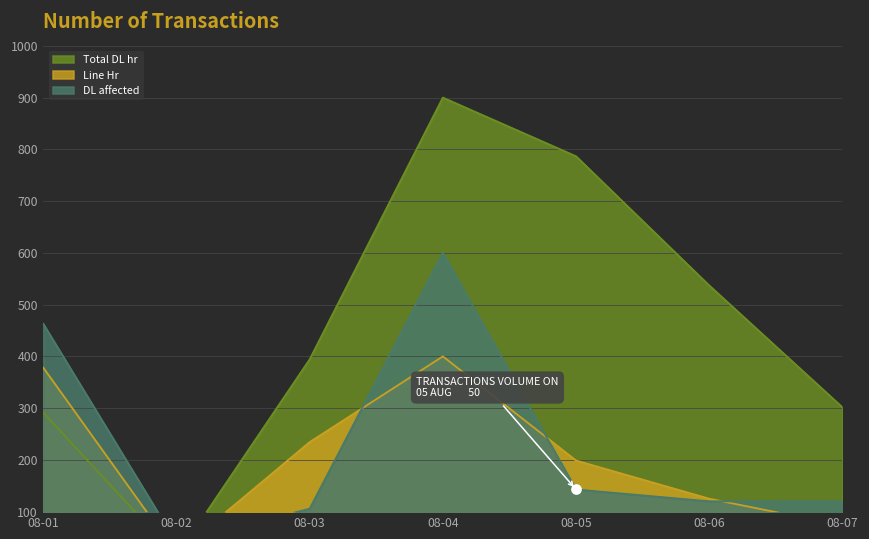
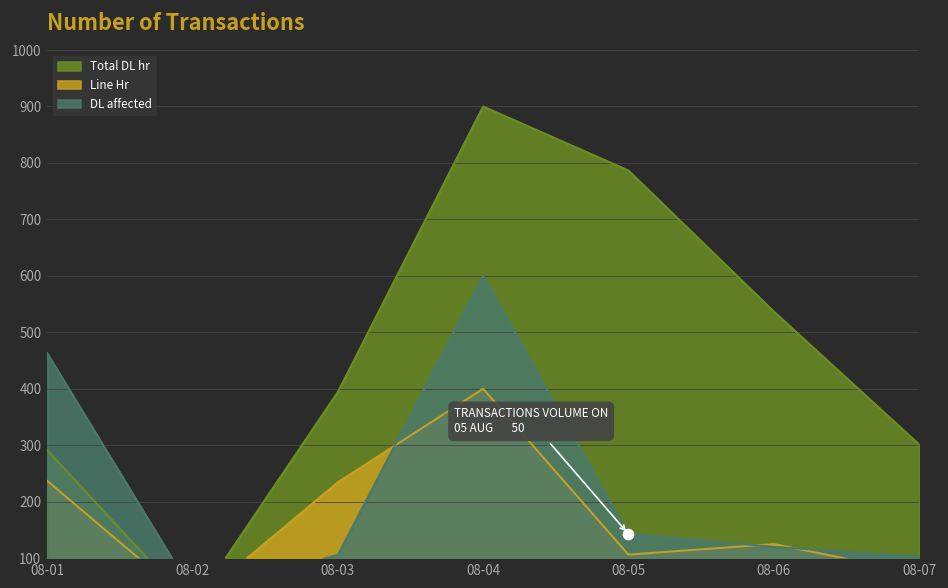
  {
    "Total DL hr": {
      "08-01": 290,
      "08-03": 390,
      "08-04": 900,
      "08-05": 790,
      "08-06": 540,
      "08-07": 300
    },
    "Line Hr": {
-     "08-01": 380,
+     "08-01": 240,
      "08-03": 230,
      "08-04": 400,
-     "08-05": 200
+     "08-05": 110
    },
    "DL affected": {
      "08-01": 460,
      "08-03": 110,
      "08-04": 600,
-     "08-07": 120
+     "08-07": 100
    }
  }
